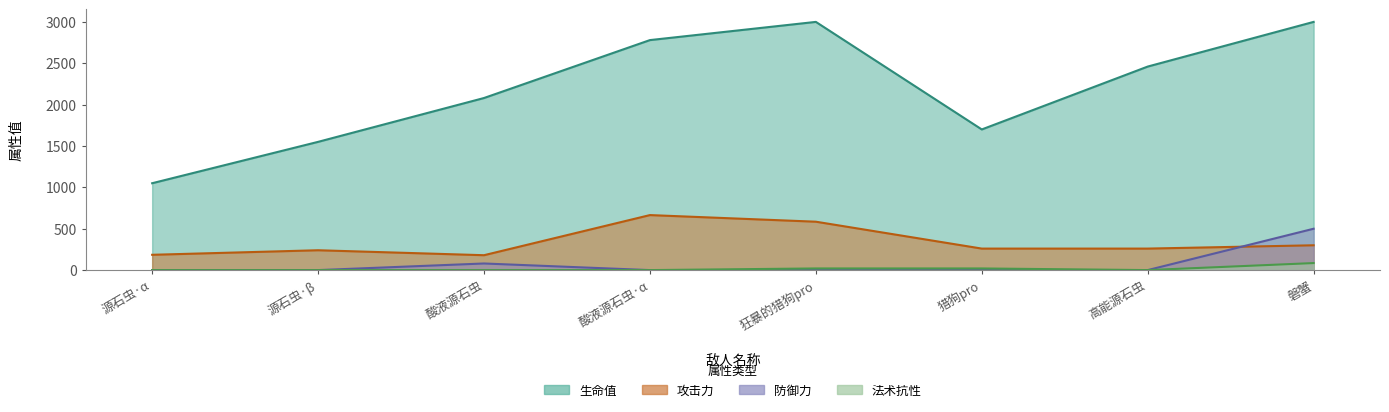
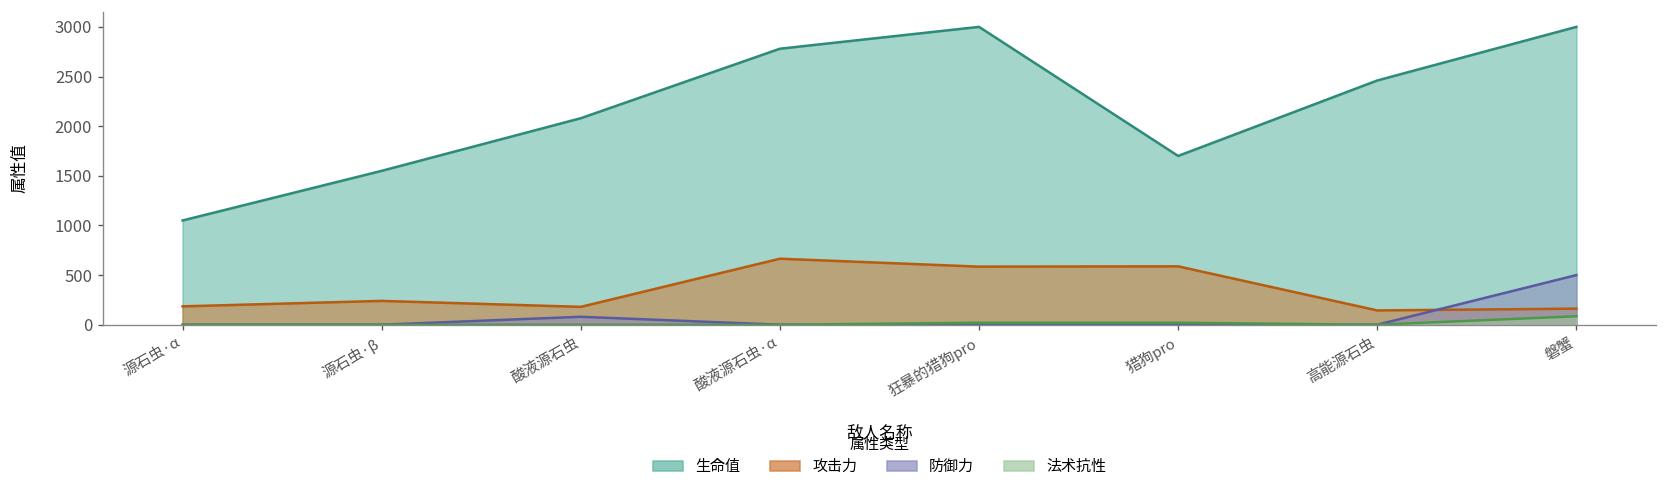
  {
    "攻击力": {
      "源石虫·α": 200,
      "源石虫·β": 200,
      "酸液源石虫": 200,
      "酸液源石虫·α": 700,
      "狂暴的猎狗pro": 600,
-     "猎狗pro": 300,
-     "高能源石虫": 300,
-     "磐蟹": 300
+     "猎狗pro": 600,
+     "高能源石虫": 100,
+     "磐蟹": 200
    }
  }
